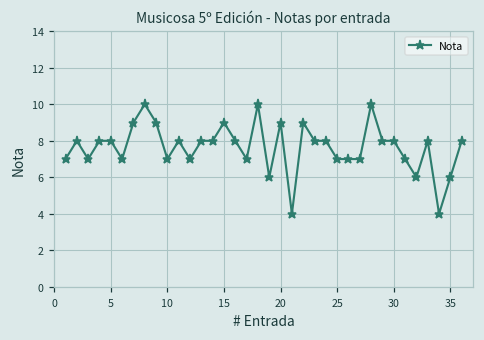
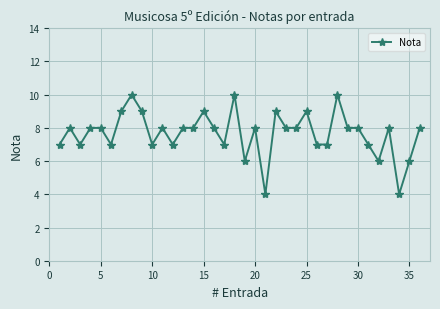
  {
    "5": 8,
    "10": 7,
    "15": 9,
-   "20": 9,
-   "25": 7,
+   "20": 8,
+   "25": 9,
    "30": 8,
    "35": 6
  }
